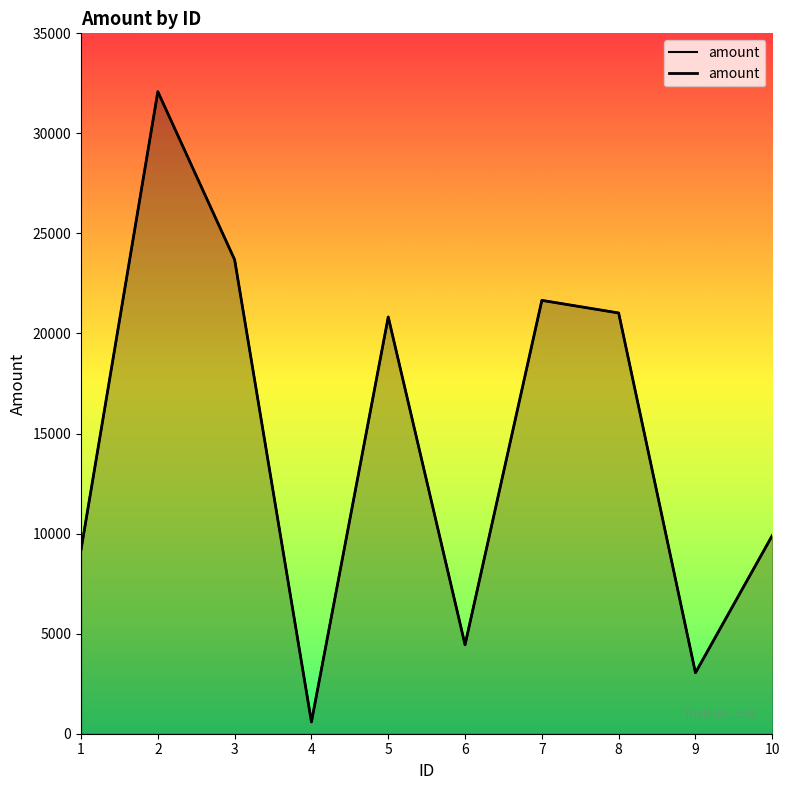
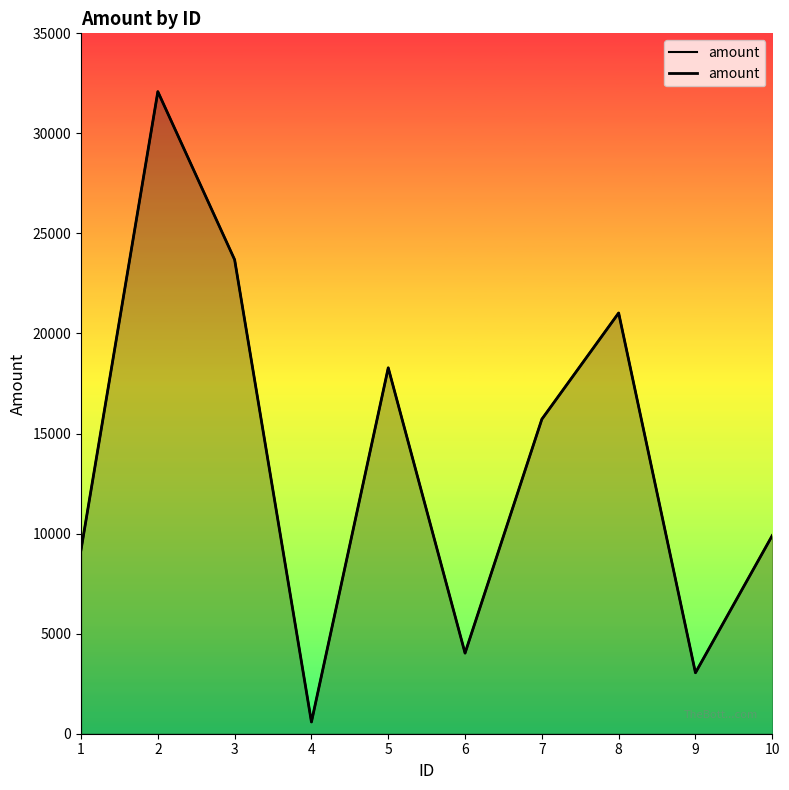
  {
    "1": 9200,
    "2": 32100,
    "3": 23700,
    "4": 600,
-   "5": 20800,
-   "6": 4400,
-   "7": 21700,
+   "5": 18300,
+   "6": 4000,
+   "7": 15700,
    "8": 21000,
    "9": 3000,
    "10": 9900
  }
